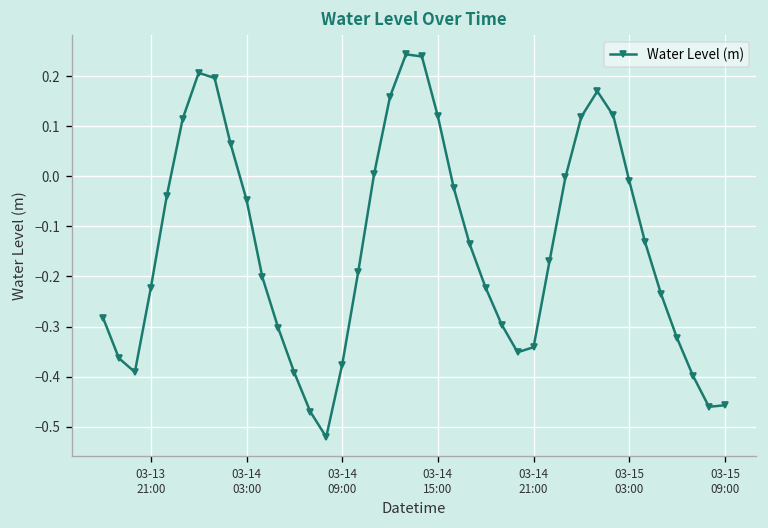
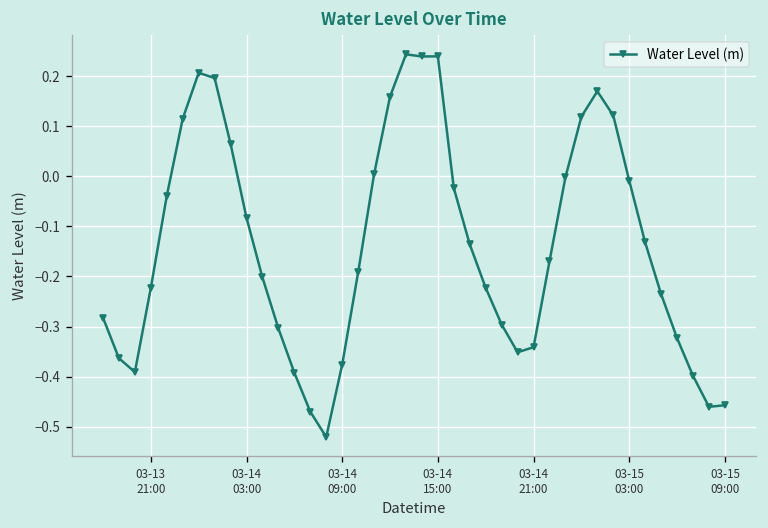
  {
    "03-13 21:00": -0.22,
-   "03-14 03:00": -0.05,
+   "03-14 03:00": -0.08,
    "03-14 09:00": -0.38,
-   "03-14 15:00": 0.12,
+   "03-14 15:00": 0.24,
    "03-14 21:00": -0.34,
    "03-15 03:00": -0.01,
    "03-15 09:00": -0.46
  }
